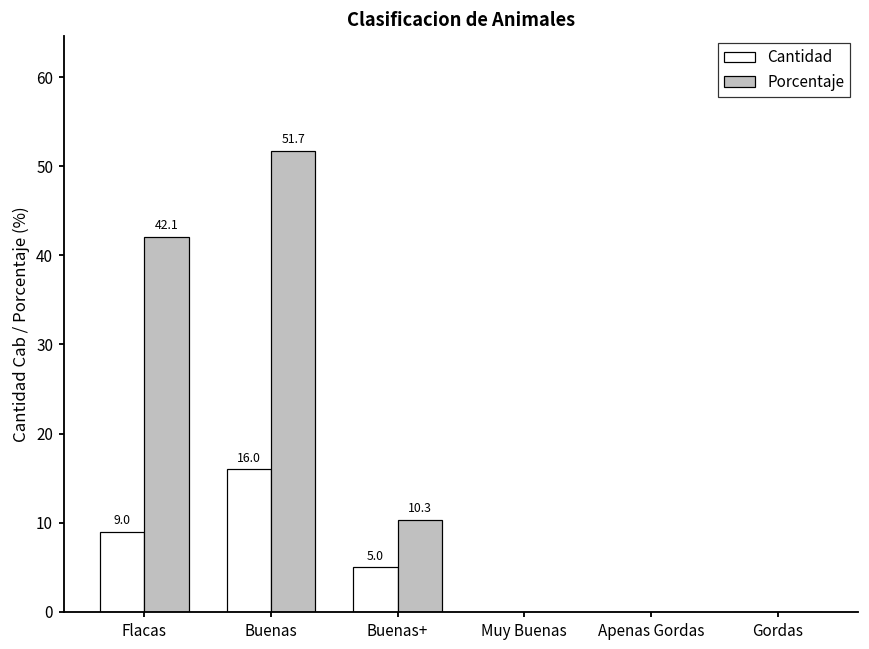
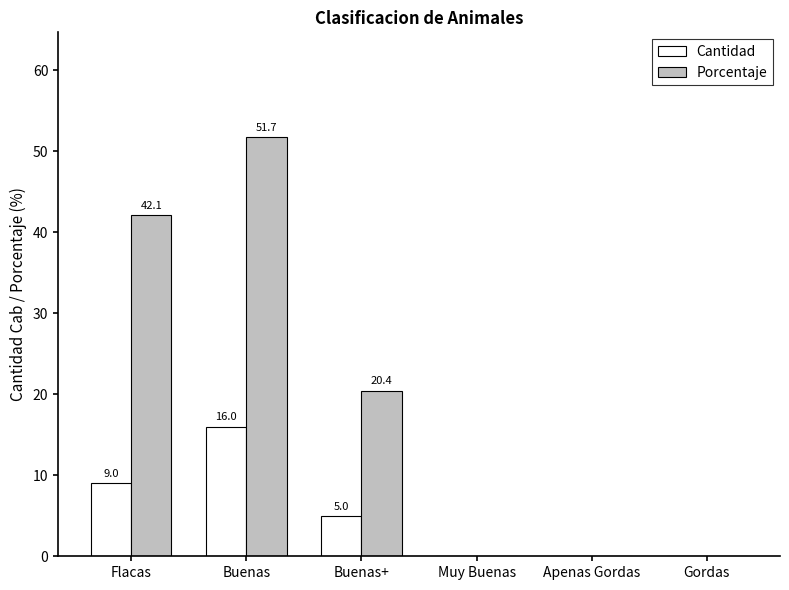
  {
    "Cantidad": {
      "Flacas": 9.0,
      "Buenas": 16.0,
      "Buenas+": 5.0
    },
    "Porcentaje": {
      "Flacas": 42.1,
      "Buenas": 51.7,
-     "Buenas+": 10.3
+     "Buenas+": 20.4
    }
  }
